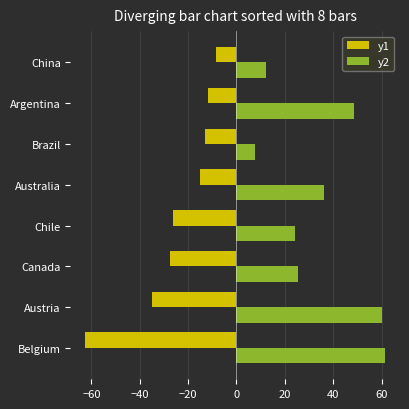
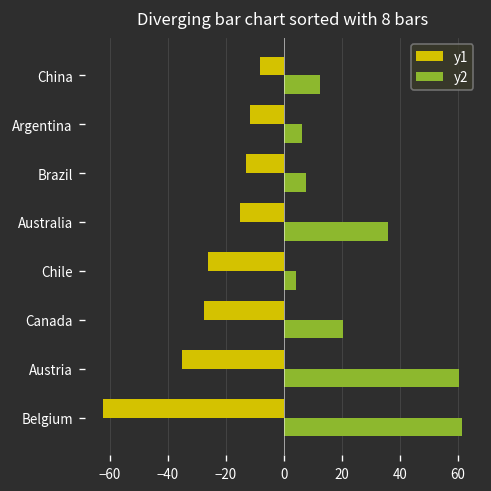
  {
    "y1": {
      "China": -8,
      "Argentina": -12,
      "Brazil": -13,
      "Australia": -15,
      "Chile": -26,
      "Canada": -28,
      "Austria": -35,
      "Belgium": -62
    },
    "y2": {
      "China": 12,
-     "Argentina": 48,
+     "Argentina": 6,
      "Brazil": 8,
      "Australia": 36,
-     "Chile": 24,
-     "Canada": 25,
+     "Chile": 4,
+     "Canada": 20,
      "Austria": 60,
      "Belgium": 61
    }
  }
